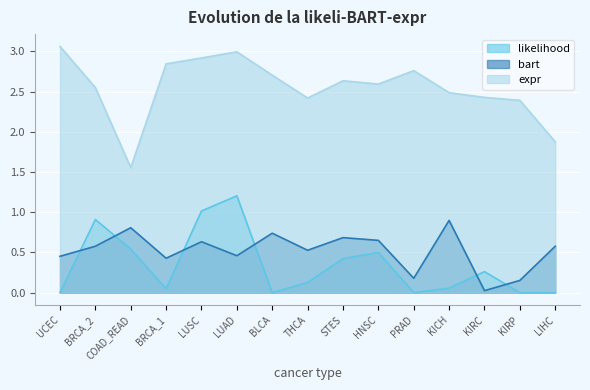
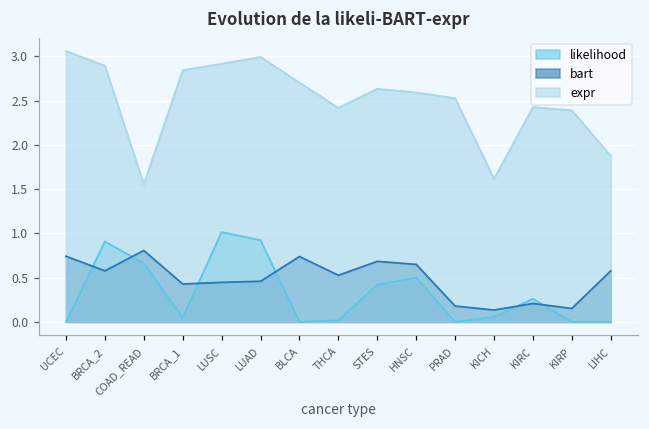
  {
    "likelihood": {
      "UCEC": 0.0,
      "BRCA_2": 0.9,
-     "COAD_READ": 0.5,
+     "COAD_READ": 0.7,
      "BRCA_1": 0.0,
      "LUSC": 1.0,
-     "LUAD": 1.2,
+     "LUAD": 0.9,
      "BLCA": 0.0,
-     "THCA": 0.1,
+     "THCA": 0.0,
      "STES": 0.4,
      "HNSC": 0.5,
      "PRAD": 0.0,
      "KICH": 0.1,
      "KIRC": 0.3,
      "KIRP": 0.0,
      "LIHC": 0.0
    },
    "bart": {
-     "UCEC": 0.5,
+     "UCEC": 0.7,
      "BRCA_2": 0.6,
      "COAD_READ": 0.8,
      "BRCA_1": 0.4,
-     "LUSC": 0.6,
+     "LUSC": 0.4,
      "LUAD": 0.5,
      "BLCA": 0.7,
      "THCA": 0.5,
      "STES": 0.7,
      "HNSC": 0.7,
      "PRAD": 0.2,
-     "KICH": 0.9,
-     "KIRC": 0.0,
+     "KICH": 0.1,
+     "KIRC": 0.2,
      "KIRP": 0.2,
      "LIHC": 0.6
    },
    "expr": {
      "UCEC": 3.1,
-     "BRCA_2": 2.5,
+     "BRCA_2": 2.9,
      "COAD_READ": 1.6,
      "BRCA_1": 2.8,
      "LUSC": 2.9,
      "LUAD": 3.0,
      "BLCA": 2.7,
      "THCA": 2.4,
      "STES": 2.6,
      "HNSC": 2.6,
-     "PRAD": 2.8,
-     "KICH": 2.5,
+     "PRAD": 2.5,
+     "KICH": 1.6,
      "KIRC": 2.4,
      "KIRP": 2.4,
      "LIHC": 1.9
    }
  }
